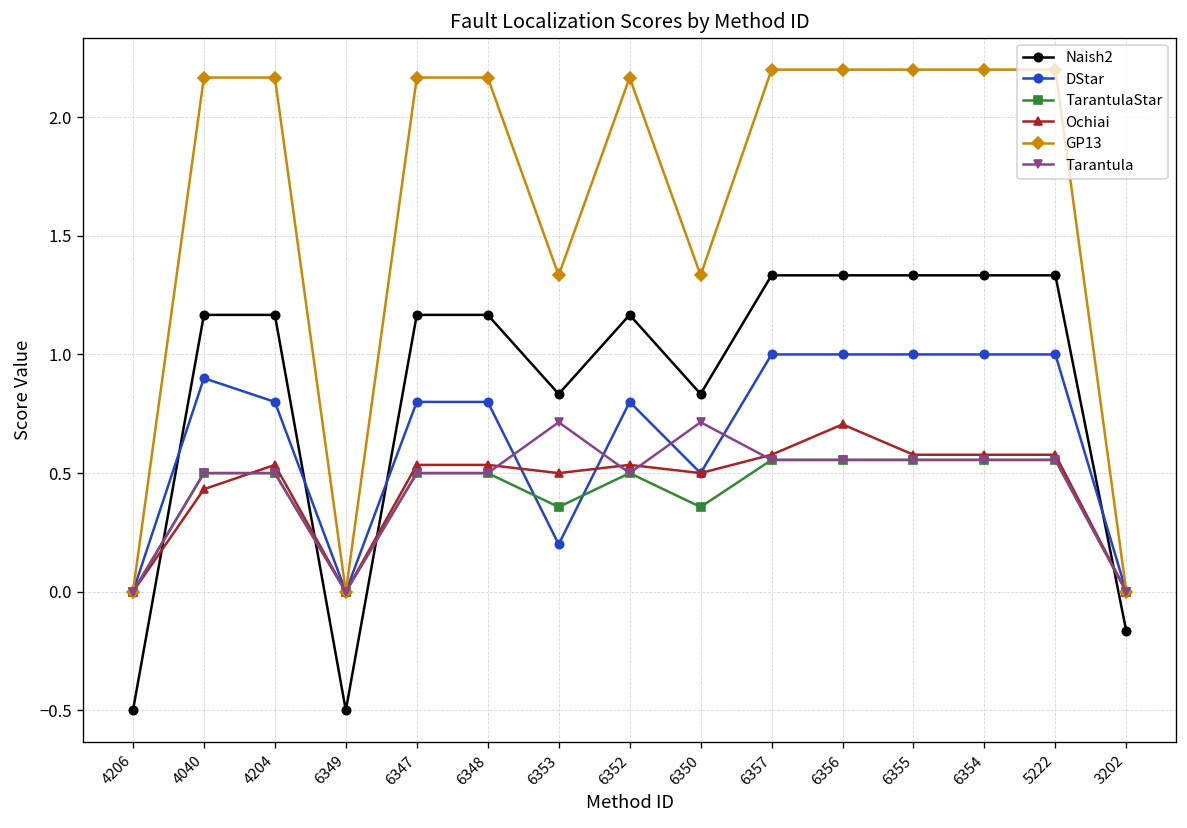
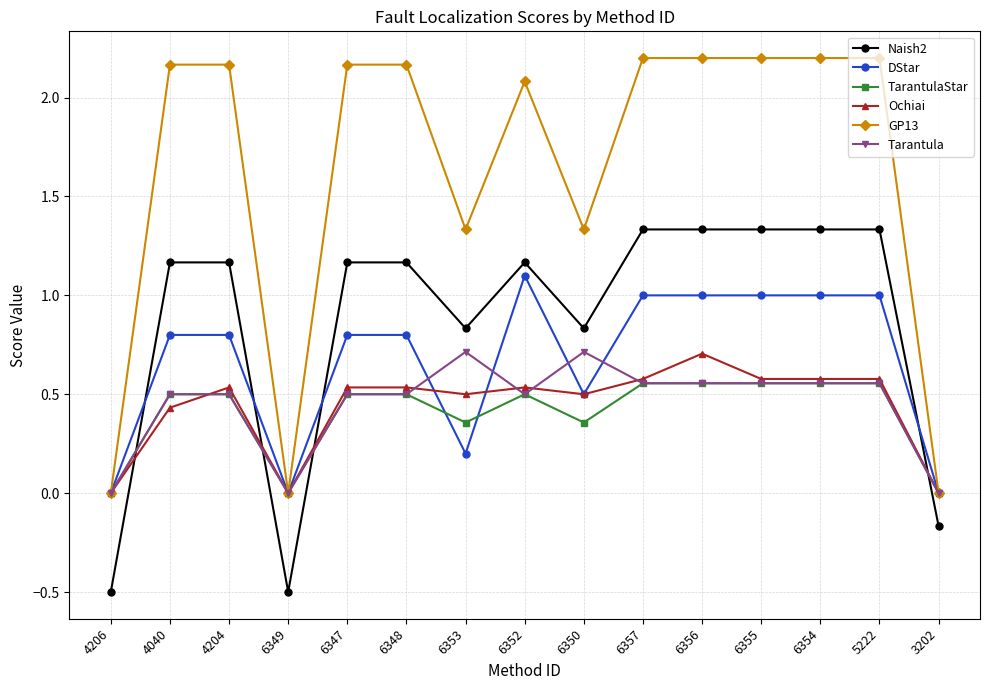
  {
    "Naish2": {
      "4206": -0.50,
      "4040": 1.17,
      "4204": 1.17,
      "6349": -0.50,
      "6347": 1.17,
      "6348": 1.17,
      "6353": 0.83,
      "6352": 1.17,
      "6350": 0.83,
      "6357": 1.33,
      "6356": 1.33,
      "6355": 1.33,
      "6354": 1.33,
      "5222": 1.33,
      "3202": -0.17
    },
    "DStar": {
-     "4040": 0.9,
+     "4040": 0.8,
      "4204": 0.8,
      "6347": 0.8,
      "6348": 0.8,
      "6353": 0.2,
-     "6352": 0.8,
+     "6352": 1.1,
      "6357": 1.0,
      "6356": 1.0,
      "6355": 1.0,
      "6354": 1.0,
      "5222": 1.0
    },
    "TarantulaStar": {
      "6353": 0.36,
      "6350": 0.36
    },
    "Ochiai": {
      "4040": 0.43,
      "4204": 0.53,
      "6347": 0.53,
      "6348": 0.53,
      "6353": 0.50,
      "6352": 0.53,
      "6357": 0.58,
      "6356": 0.71,
      "6355": 0.58,
      "6354": 0.58,
      "5222": 0.58
    },
    "GP13": {
      "4040": 2.17,
      "4204": 2.17,
      "6347": 2.17,
      "6348": 2.17,
      "6353": 1.33,
-     "6352": 2.17,
+     "6352": 2.08,
      "6350": 1.33,
      "6357": 2.20,
      "6356": 2.20,
      "6355": 2.20,
      "6354": 2.20
    },
    "Tarantula": {
      "6353": 0.71,
      "6350": 0.71
    }
  }
